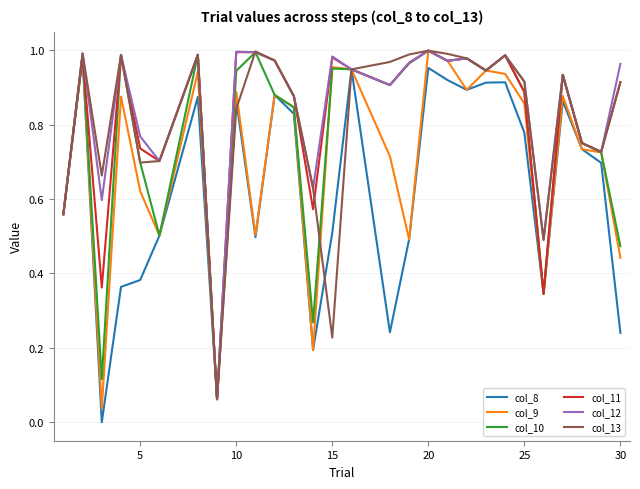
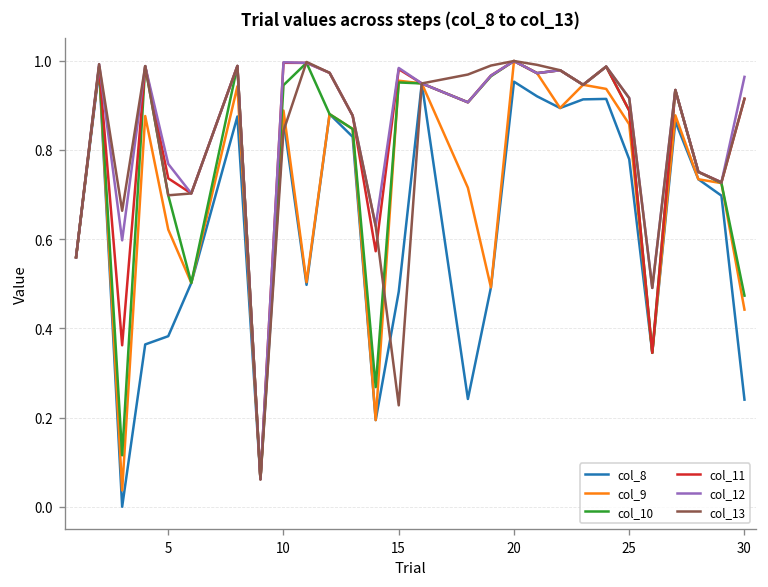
  {
    "col_8": {
      "5": 0.38,
      "10": 0.87,
-     "15": 0.51,
+     "15": 0.48,
      "20": 0.95,
      "25": 0.78,
      "30": 0.24
    },
    "col_9": {
      "5": 0.62,
      "10": 0.89,
      "25": 0.86,
      "30": 0.44
    },
    "col_10": {
      "10": 0.94,
      "30": 0.47
    },
    "col_11": {
      "5": 0.74
    },
    "col_12": {
      "5": 0.77,
      "30": 0.96
    },
    "col_13": {
      "10": 0.84,
      "15": 0.23
    }
  }
